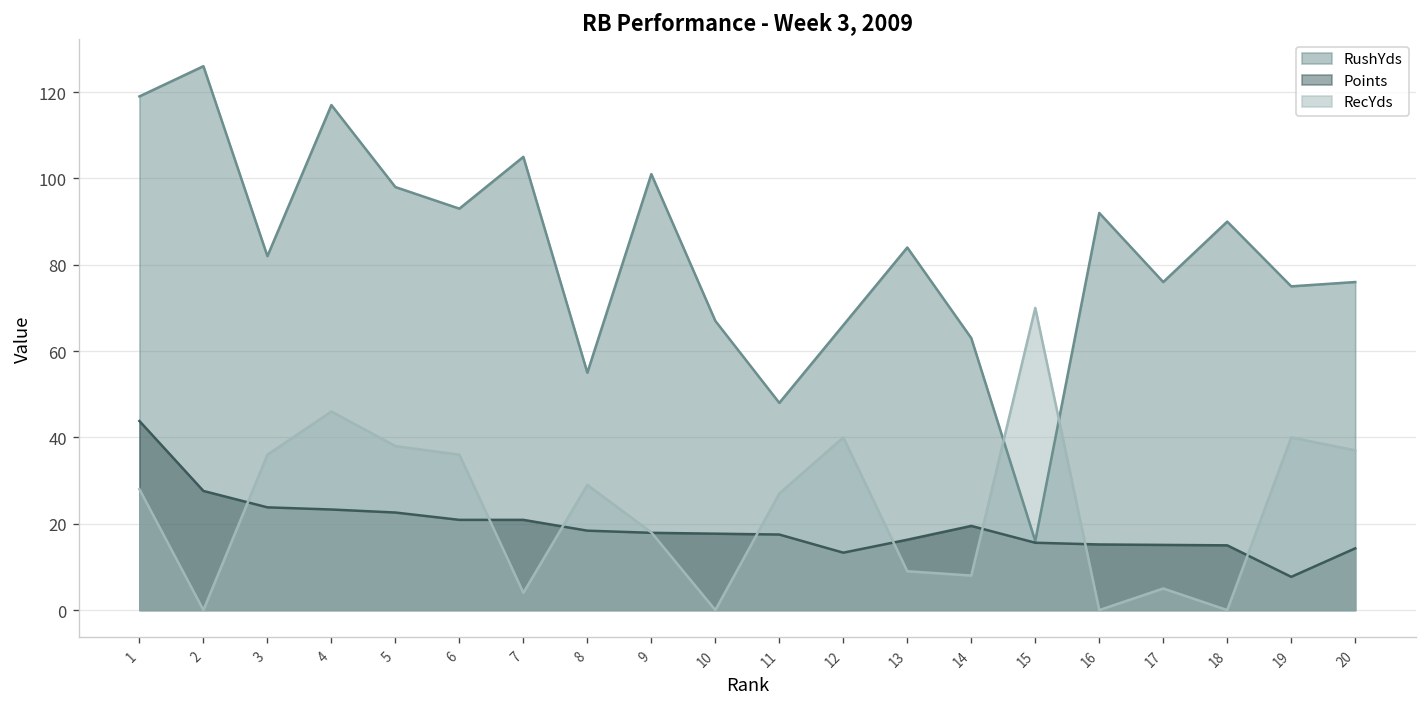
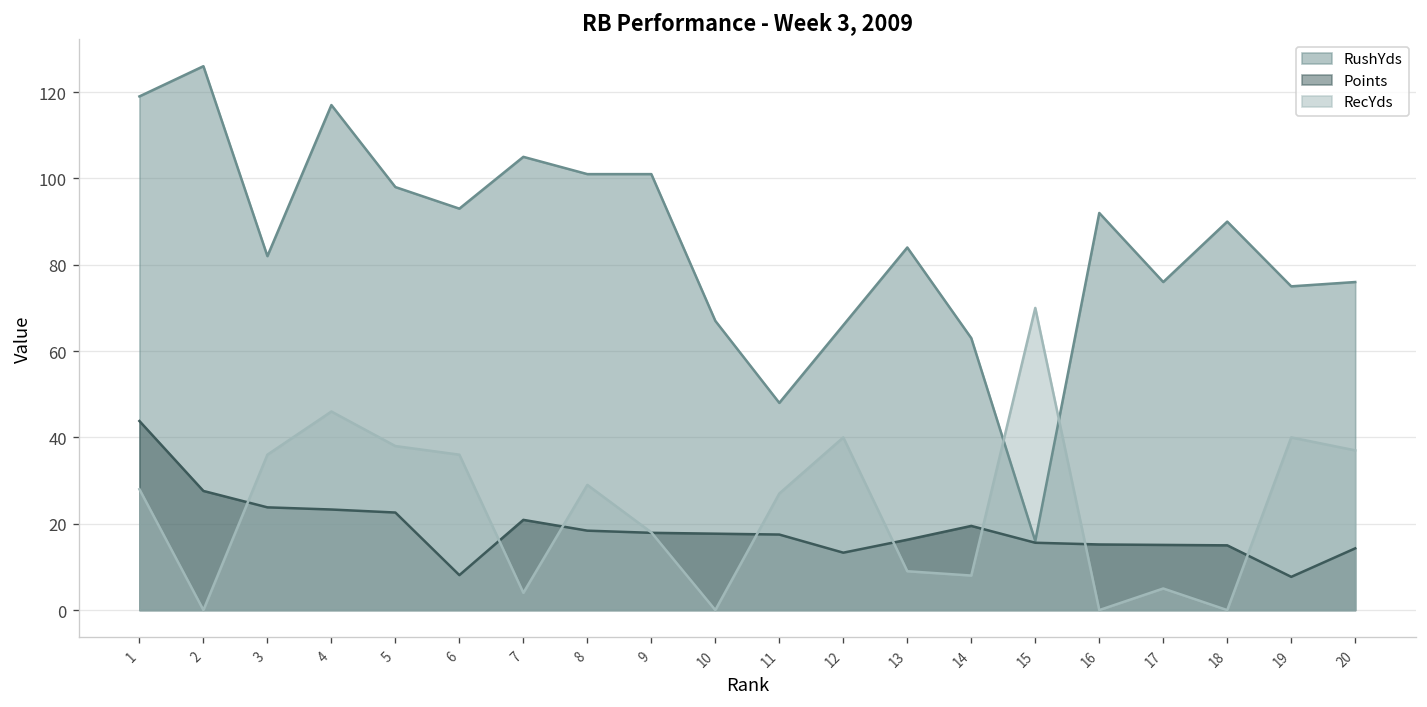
  {
    "RushYds": {
      "1": 119,
      "2": 126,
      "3": 82,
      "4": 117,
      "5": 98,
      "6": 93,
      "7": 105,
-     "8": 55,
+     "8": 101,
      "9": 101,
      "10": 67,
      "11": 48,
      "12": 66,
      "13": 84,
      "14": 63,
      "16": 92,
      "17": 76,
      "18": 90,
      "19": 75,
      "20": 76
    },
    "Points": {
      "1": 44,
      "2": 28,
      "3": 24,
      "4": 23,
      "5": 23,
-     "6": 21,
+     "6": 8,
      "7": 21,
      "8": 18,
      "10": 18,
      "11": 18,
      "12": 13,
      "13": 16,
      "14": 20,
      "16": 15,
      "17": 15,
      "18": 15,
      "19": 8,
      "20": 14
    },
    "RecYds": {
      "1": 28,
      "2": 0,
      "3": 36,
      "4": 46,
      "5": 38,
      "6": 36,
      "7": 4,
      "8": 29,
      "10": 0,
      "11": 27,
      "12": 40,
      "13": 9,
      "14": 8,
      "15": 70,
      "16": 0,
      "17": 5,
      "18": 0,
      "19": 40,
      "20": 37
    }
  }
